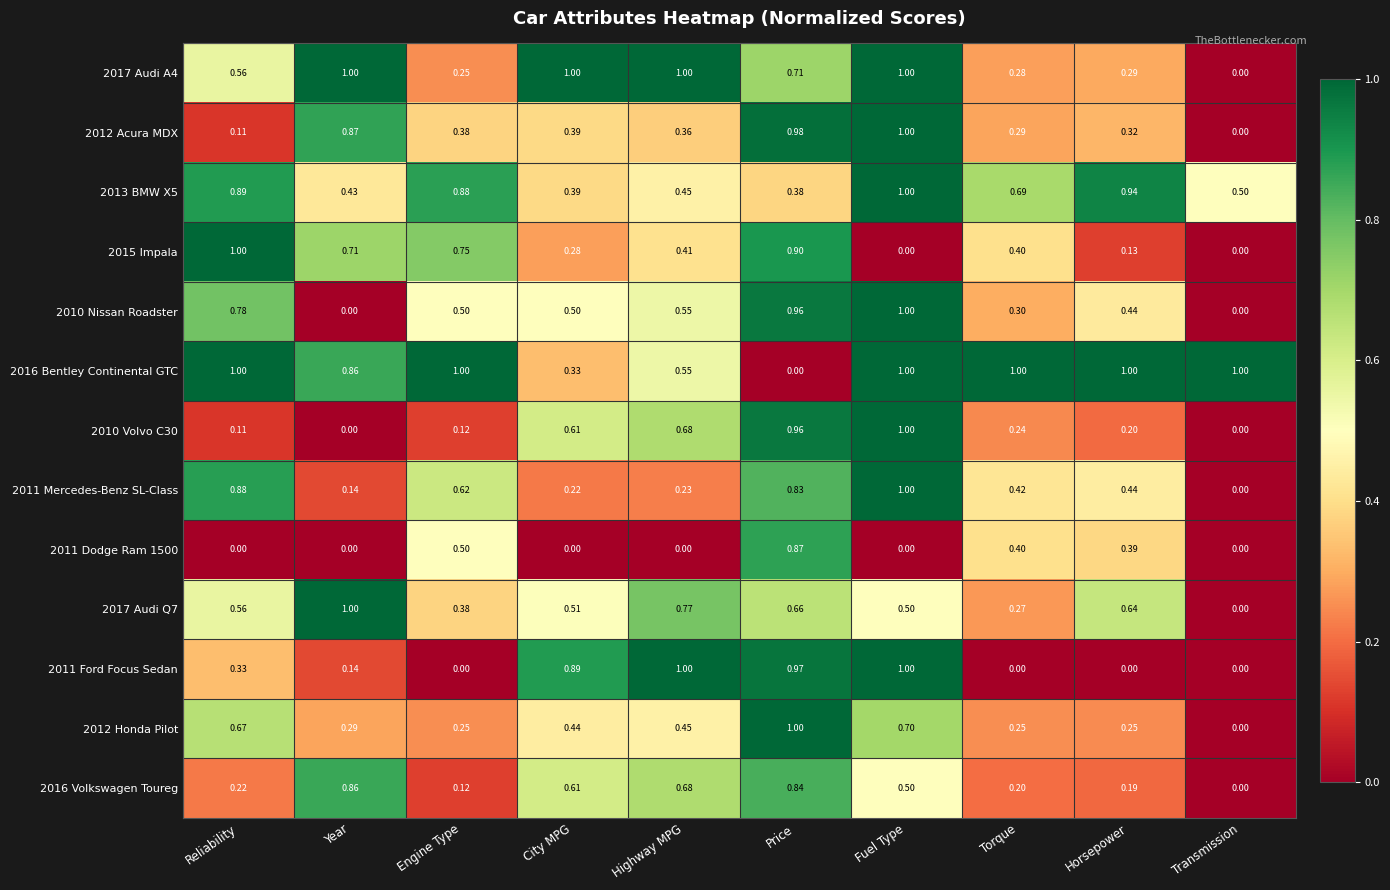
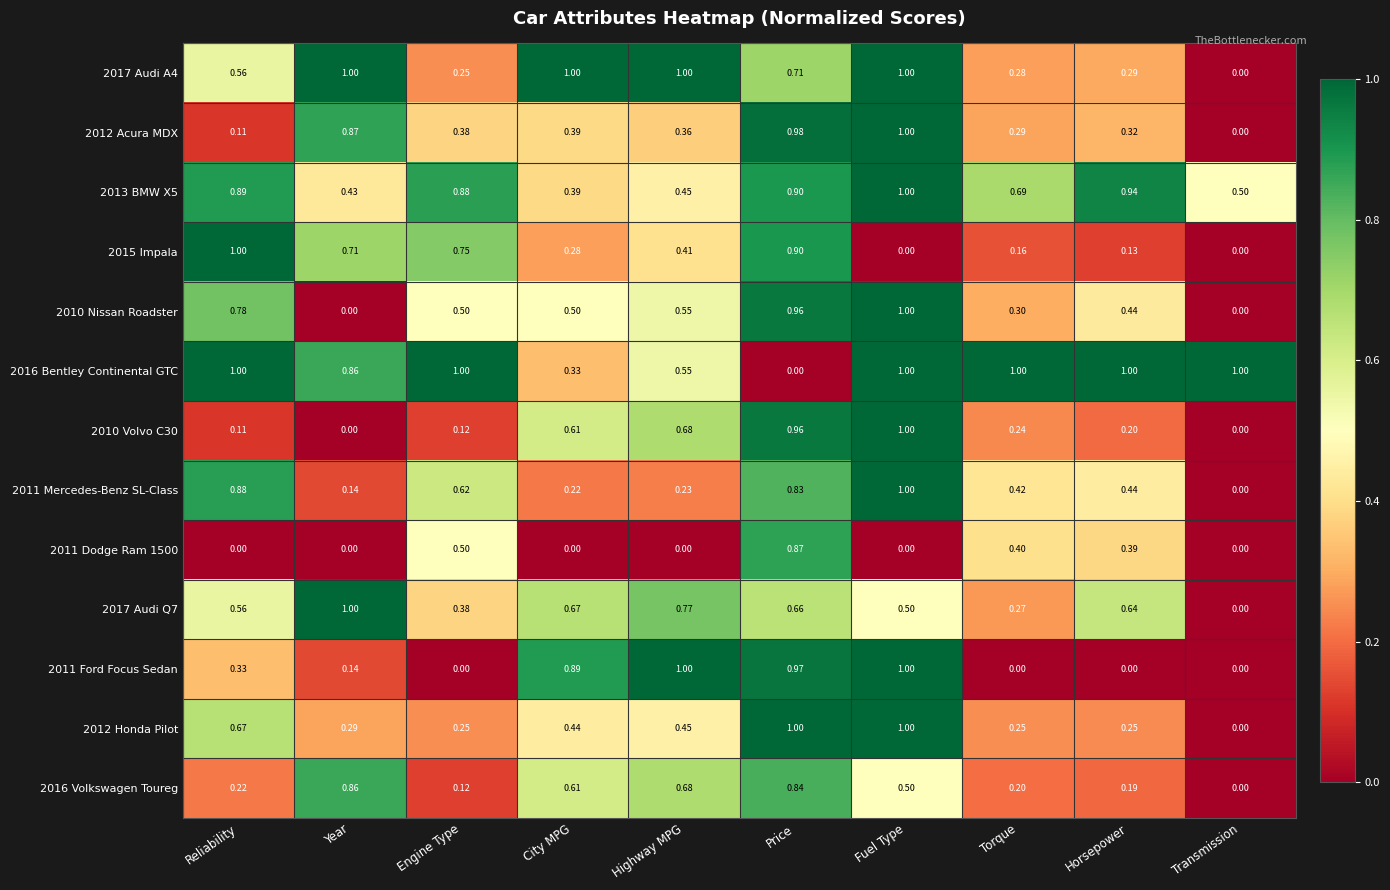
  {
    "2017 Audi A4": {
      "Reliability": 0.56,
      "Year": 1.00,
      "Engine Type": 0.25,
      "City MPG": 1.00,
      "Highway MPG": 1.00,
      "Price": 0.71,
      "Fuel Type": 1.00,
      "Torque": 0.28,
      "Horsepower": 0.29,
      "Transmission": 0.00
    },
    "2012 Acura MDX": {
      "Reliability": 0.11,
      "Year": 0.87,
      "Engine Type": 0.38,
      "City MPG": 0.39,
      "Highway MPG": 0.36,
      "Price": 0.98,
      "Fuel Type": 1.00,
      "Torque": 0.29,
      "Horsepower": 0.32,
      "Transmission": 0.00
    },
    "2013 BMW X5": {
      "Reliability": 0.89,
      "Year": 0.43,
      "Engine Type": 0.88,
      "City MPG": 0.39,
      "Highway MPG": 0.45,
-     "Price": 0.38,
+     "Price": 0.90,
      "Fuel Type": 1.00,
      "Torque": 0.69,
      "Horsepower": 0.94,
      "Transmission": 0.50
    },
    "2015 Impala": {
      "Reliability": 1.00,
      "Year": 0.71,
      "Engine Type": 0.75,
      "City MPG": 0.28,
      "Highway MPG": 0.41,
      "Price": 0.90,
      "Fuel Type": 0.00,
-     "Torque": 0.40,
+     "Torque": 0.16,
      "Horsepower": 0.13,
      "Transmission": 0.00
    },
    "2010 Nissan Roadster": {
      "Reliability": 0.78,
      "Year": 0.00,
      "Engine Type": 0.50,
      "City MPG": 0.50,
      "Highway MPG": 0.55,
      "Price": 0.96,
      "Fuel Type": 1.00,
      "Torque": 0.30,
      "Horsepower": 0.44,
      "Transmission": 0.00
    },
    "2016 Bentley Continental GTC": {
      "Reliability": 1.00,
      "Year": 0.86,
      "Engine Type": 1.00,
      "City MPG": 0.33,
      "Highway MPG": 0.55,
      "Price": 0.00,
      "Fuel Type": 1.00,
      "Torque": 1.00,
      "Horsepower": 1.00,
      "Transmission": 1.00
    },
    "2010 Volvo C30": {
      "Reliability": 0.11,
      "Year": 0.00,
      "Engine Type": 0.12,
      "City MPG": 0.61,
      "Highway MPG": 0.68,
      "Price": 0.96,
      "Fuel Type": 1.00,
      "Torque": 0.24,
      "Horsepower": 0.20,
      "Transmission": 0.00
    },
    "2011 Mercedes-Benz SL-Class": {
      "Reliability": 0.88,
      "Year": 0.14,
      "Engine Type": 0.62,
      "City MPG": 0.22,
      "Highway MPG": 0.23,
      "Price": 0.83,
      "Fuel Type": 1.00,
      "Torque": 0.42,
      "Horsepower": 0.44,
      "Transmission": 0.00
    },
    "2011 Dodge Ram 1500": {
      "Reliability": 0.00,
      "Year": 0.00,
      "Engine Type": 0.50,
      "City MPG": 0.00,
      "Highway MPG": 0.00,
      "Price": 0.87,
      "Fuel Type": 0.00,
      "Torque": 0.40,
      "Horsepower": 0.39,
      "Transmission": 0.00
    },
    "2017 Audi Q7": {
      "Reliability": 0.56,
      "Year": 1.00,
      "Engine Type": 0.38,
-     "City MPG": 0.51,
+     "City MPG": 0.67,
      "Highway MPG": 0.77,
      "Price": 0.66,
      "Fuel Type": 0.50,
      "Torque": 0.27,
      "Horsepower": 0.64,
      "Transmission": 0.00
    },
    "2011 Ford Focus Sedan": {
      "Reliability": 0.33,
      "Year": 0.14,
      "Engine Type": 0.00,
      "City MPG": 0.89,
      "Highway MPG": 1.00,
      "Price": 0.97,
      "Fuel Type": 1.00,
      "Torque": 0.00,
      "Horsepower": 0.00,
      "Transmission": 0.00
    },
    "2012 Honda Pilot": {
      "Reliability": 0.67,
      "Year": 0.29,
      "Engine Type": 0.25,
      "City MPG": 0.44,
      "Highway MPG": 0.45,
      "Price": 1.00,
-     "Fuel Type": 0.70,
+     "Fuel Type": 1.00,
      "Torque": 0.25,
      "Horsepower": 0.25,
      "Transmission": 0.00
    },
    "2016 Volkswagen Toureg": {
      "Reliability": 0.22,
      "Year": 0.86,
      "Engine Type": 0.12,
      "City MPG": 0.61,
      "Highway MPG": 0.68,
      "Price": 0.84,
      "Fuel Type": 0.50,
      "Torque": 0.20,
      "Horsepower": 0.19,
      "Transmission": 0.00
    }
  }
